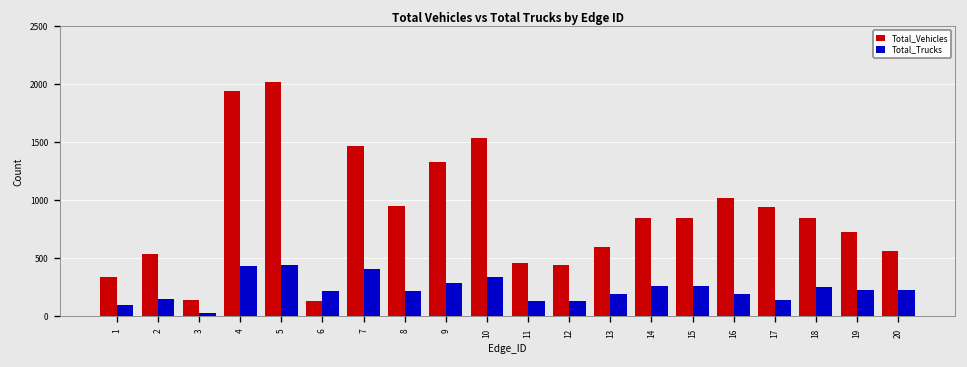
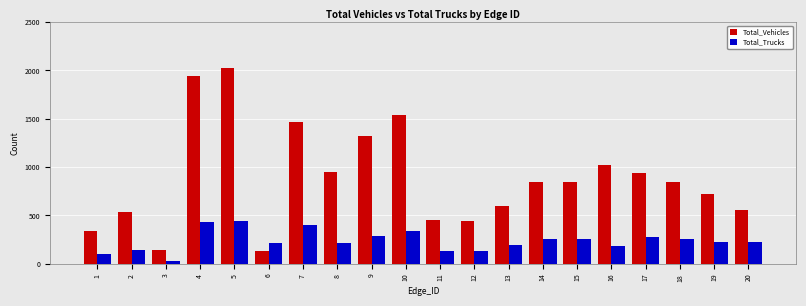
  {
    "Total_Vehicles": {
      "1": 300,
      "2": 500,
      "3": 100,
      "4": 1900,
      "5": 2000,
      "6": 100,
      "7": 1500,
      "8": 900,
      "9": 1300,
      "10": 1500,
      "11": 500,
      "12": 400,
      "13": 600,
      "14": 900,
      "15": 800,
      "16": 1000,
      "17": 900,
      "18": 900,
      "19": 700,
      "20": 600
    },
    "Total_Trucks": {
      "1": 100,
      "2": 100,
      "3": 0,
      "4": 400,
      "5": 400,
      "6": 200,
      "7": 400,
      "8": 200,
      "9": 300,
      "10": 300,
      "11": 100,
      "12": 100,
      "13": 200,
      "14": 300,
      "15": 300,
      "16": 200,
-     "17": 100,
+     "17": 300,
      "18": 300,
      "19": 200,
      "20": 200
    }
  }
